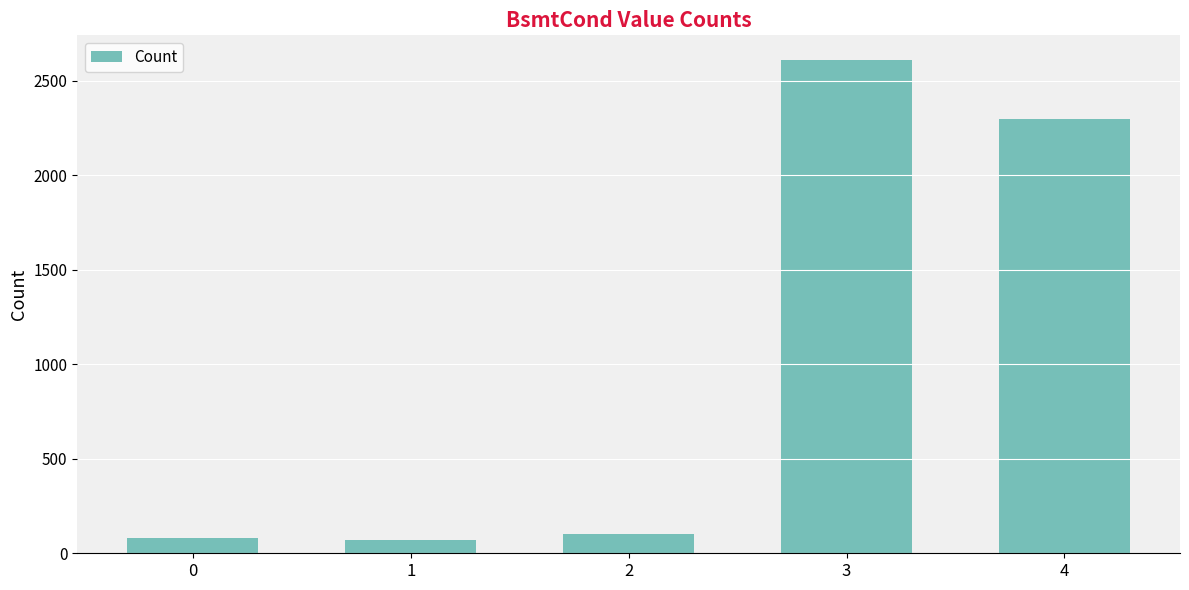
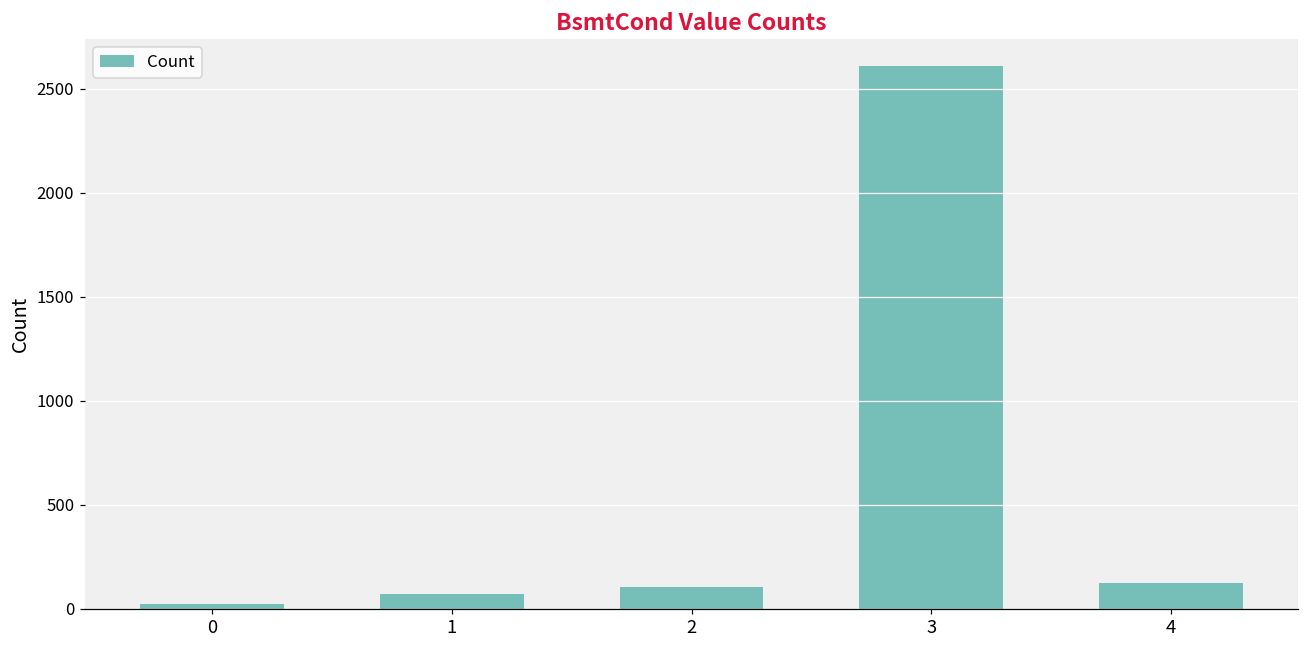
  {
-   "0": 80,
+   "0": 20,
    "1": 70,
    "2": 100,
    "3": 2610,
-   "4": 2300
+   "4": 120
  }
